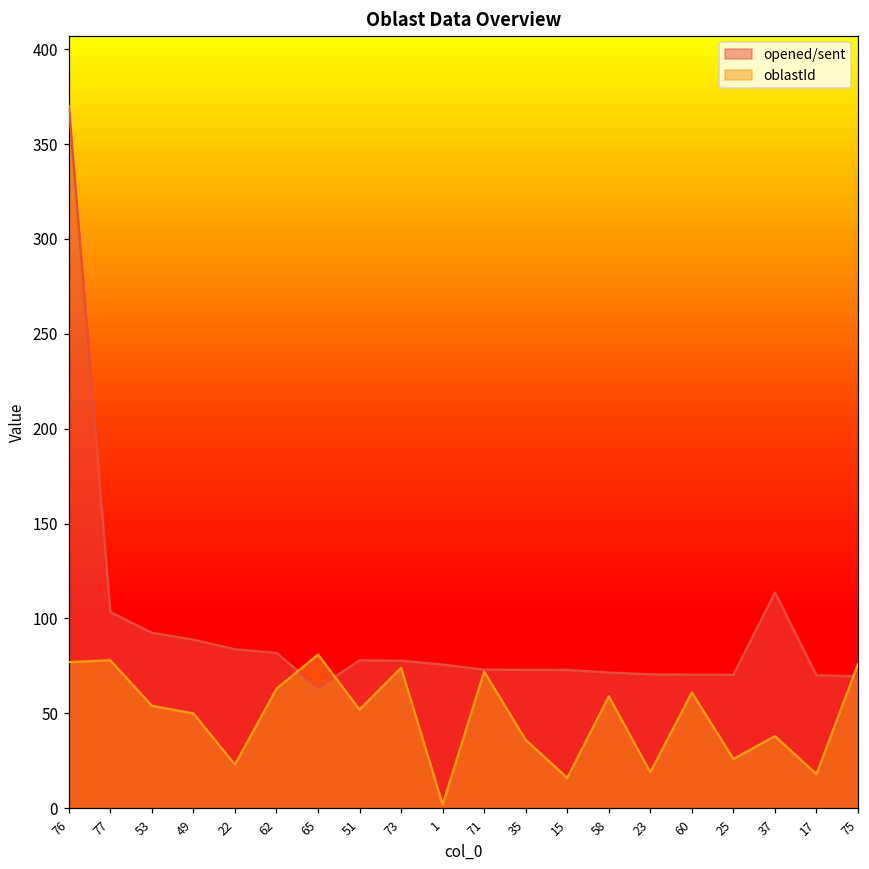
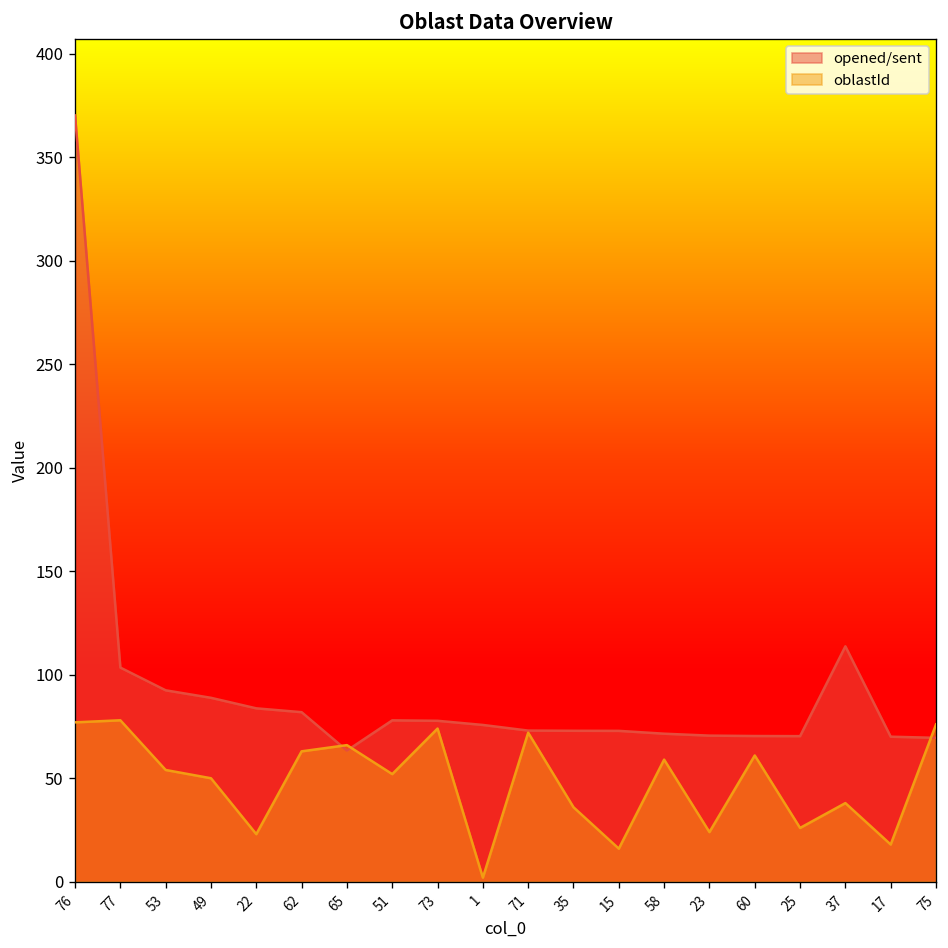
  {
    "opened/sent": {
      "76": 370,
      "77": 103,
      "53": 92,
      "49": 89,
      "22": 84,
      "62": 82,
      "65": 63,
      "51": 78,
      "73": 78,
      "1": 76,
      "35": 73,
      "15": 73,
      "58": 72,
      "23": 71,
      "60": 70,
      "25": 70,
      "37": 114,
      "17": 70,
      "75": 70
    },
    "oblastId": {
      "76": 77,
      "77": 78,
      "53": 54,
      "49": 50,
      "22": 23,
      "62": 63,
-     "65": 81,
+     "65": 66,
      "51": 52,
      "73": 74,
      "1": 2,
      "35": 36,
      "15": 16,
      "58": 59,
-     "23": 19,
+     "23": 24,
      "60": 61,
      "25": 26,
      "37": 38,
      "17": 18,
      "75": 76
    }
  }
